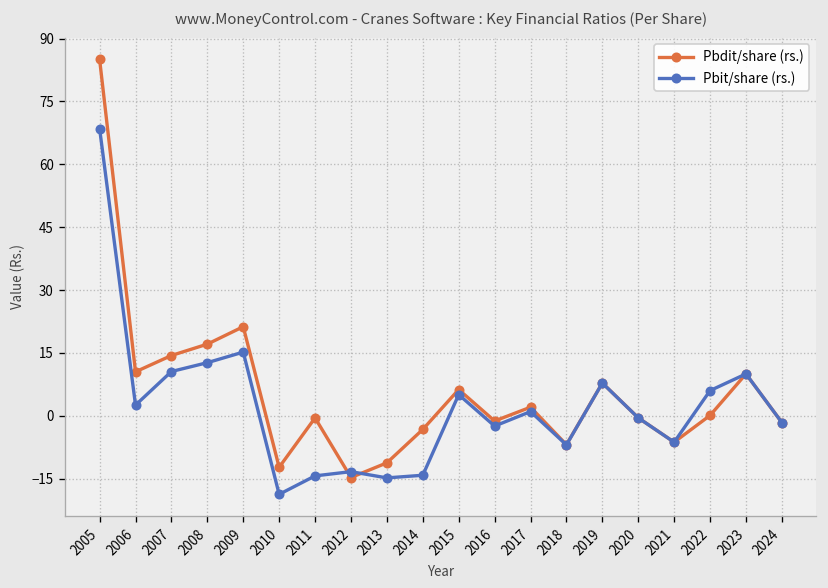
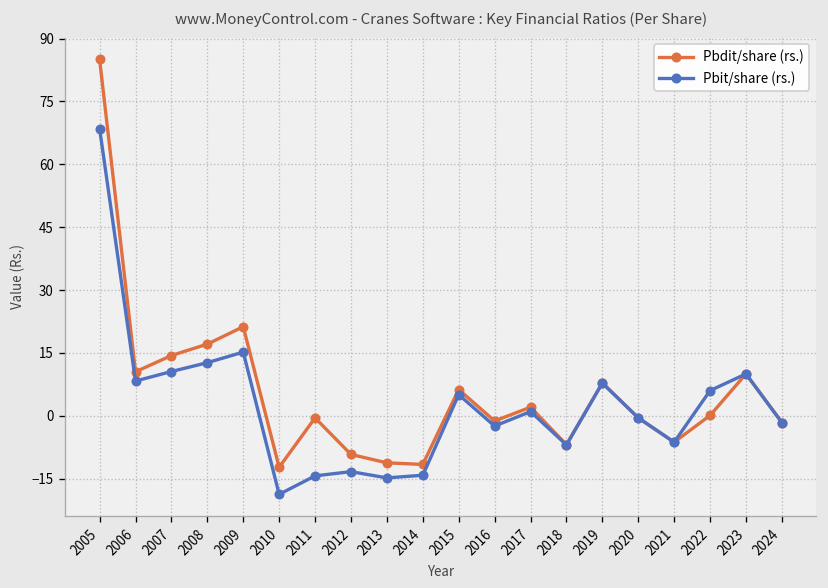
  {
    "Pbdit/share (rs.)": {
      "2005": 85,
      "2006": 11,
      "2007": 14,
      "2008": 17,
      "2009": 21,
      "2010": -12,
      "2011": 0,
-     "2012": -15,
+     "2012": -9,
      "2013": -11,
-     "2014": -3,
+     "2014": -12,
      "2015": 6,
      "2016": -1,
      "2017": 2,
      "2022": 0
    },
    "Pbit/share (rs.)": {
      "2005": 69,
-     "2006": 3,
+     "2006": 8,
      "2007": 11,
      "2008": 13,
      "2009": 15,
      "2010": -19,
      "2011": -14,
      "2012": -13,
      "2013": -15,
      "2014": -14,
      "2015": 5,
      "2016": -2,
      "2017": 1,
      "2022": 6
    }
  }
